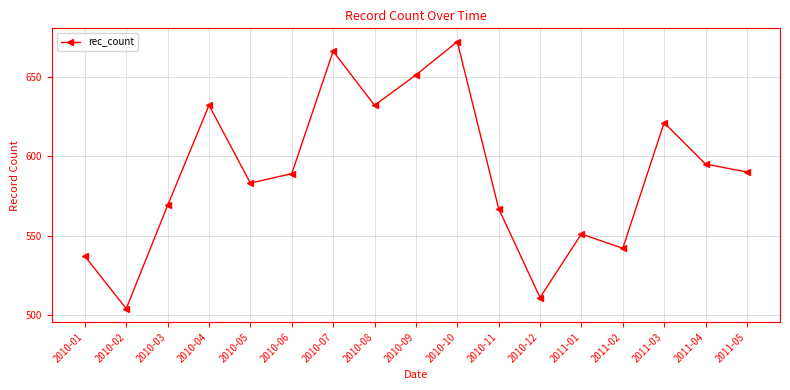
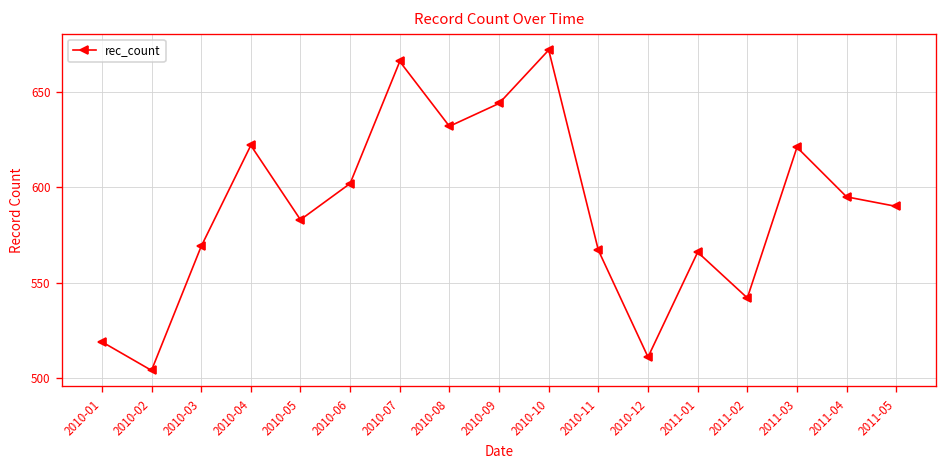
  {
-   "2010-01": 537,
+   "2010-01": 519,
    "2010-02": 504,
    "2010-03": 569,
-   "2010-04": 632,
+   "2010-04": 622,
    "2010-05": 583,
-   "2010-06": 589,
+   "2010-06": 602,
    "2010-07": 666,
    "2010-08": 632,
-   "2010-09": 651,
+   "2010-09": 644,
    "2010-10": 672,
    "2010-11": 567,
    "2010-12": 511,
-   "2011-01": 551,
+   "2011-01": 566,
    "2011-02": 542,
    "2011-03": 621,
    "2011-04": 595,
    "2011-05": 590
  }
